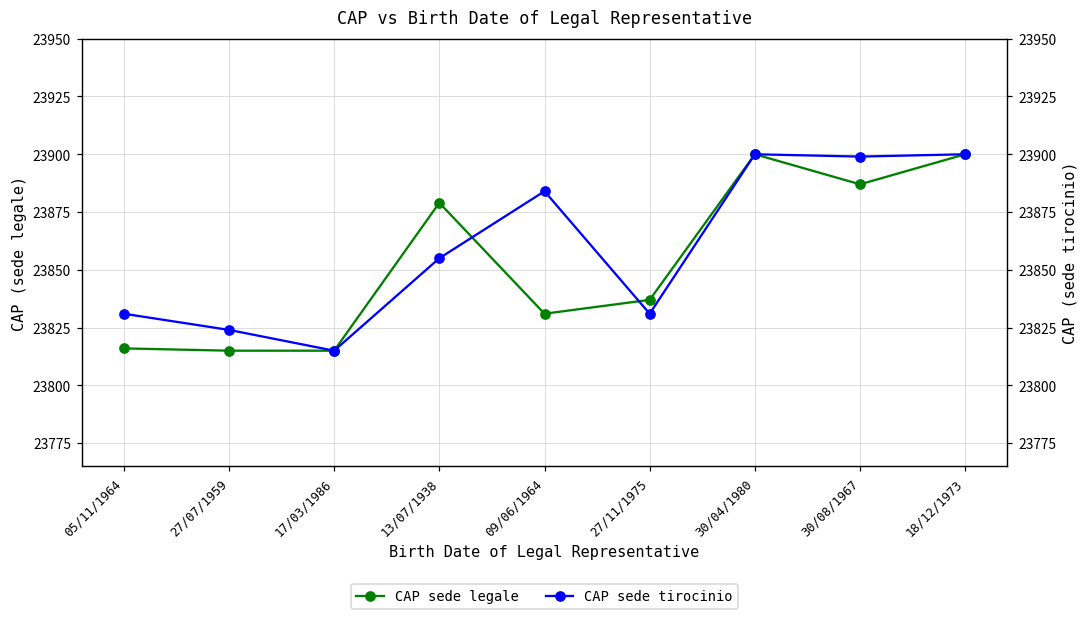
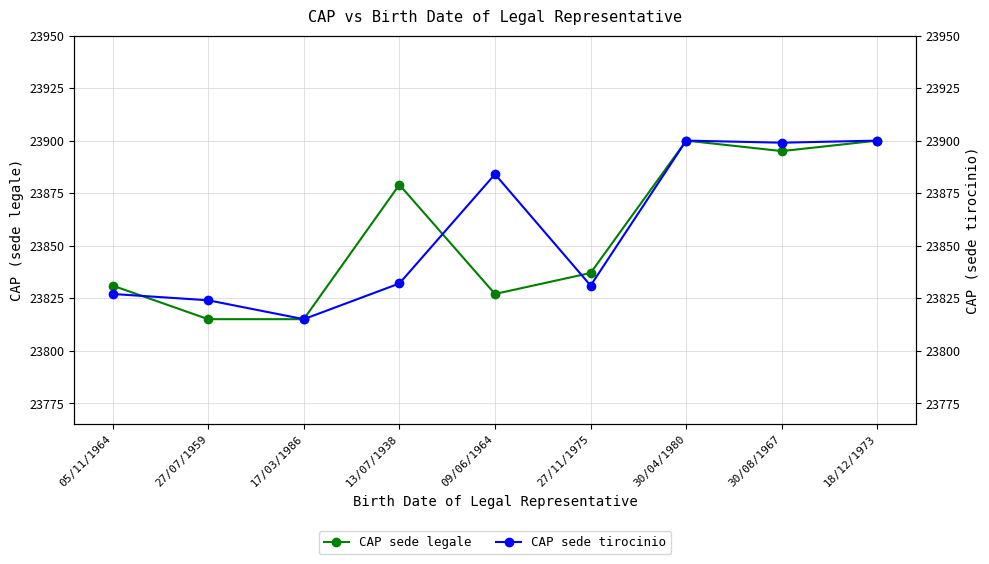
  {
    "CAP sede legale": {
-     "05/11/1964": 23816,
+     "05/11/1964": 23831,
      "27/07/1959": 23815,
      "17/03/1986": 23815,
      "13/07/1938": 23879,
-     "09/06/1964": 23831,
+     "09/06/1964": 23827,
      "27/11/1975": 23837,
      "30/04/1980": 23900,
-     "30/08/1967": 23887,
+     "30/08/1967": 23895,
      "18/12/1973": 23900
    },
    "CAP sede tirocinio": {
-     "05/11/1964": 23831,
+     "05/11/1964": 23827,
      "27/07/1959": 23824,
      "17/03/1986": 23815,
-     "13/07/1938": 23855,
+     "13/07/1938": 23832,
      "09/06/1964": 23884,
      "27/11/1975": 23831,
      "30/04/1980": 23900,
      "30/08/1967": 23899,
      "18/12/1973": 23900
    }
  }
